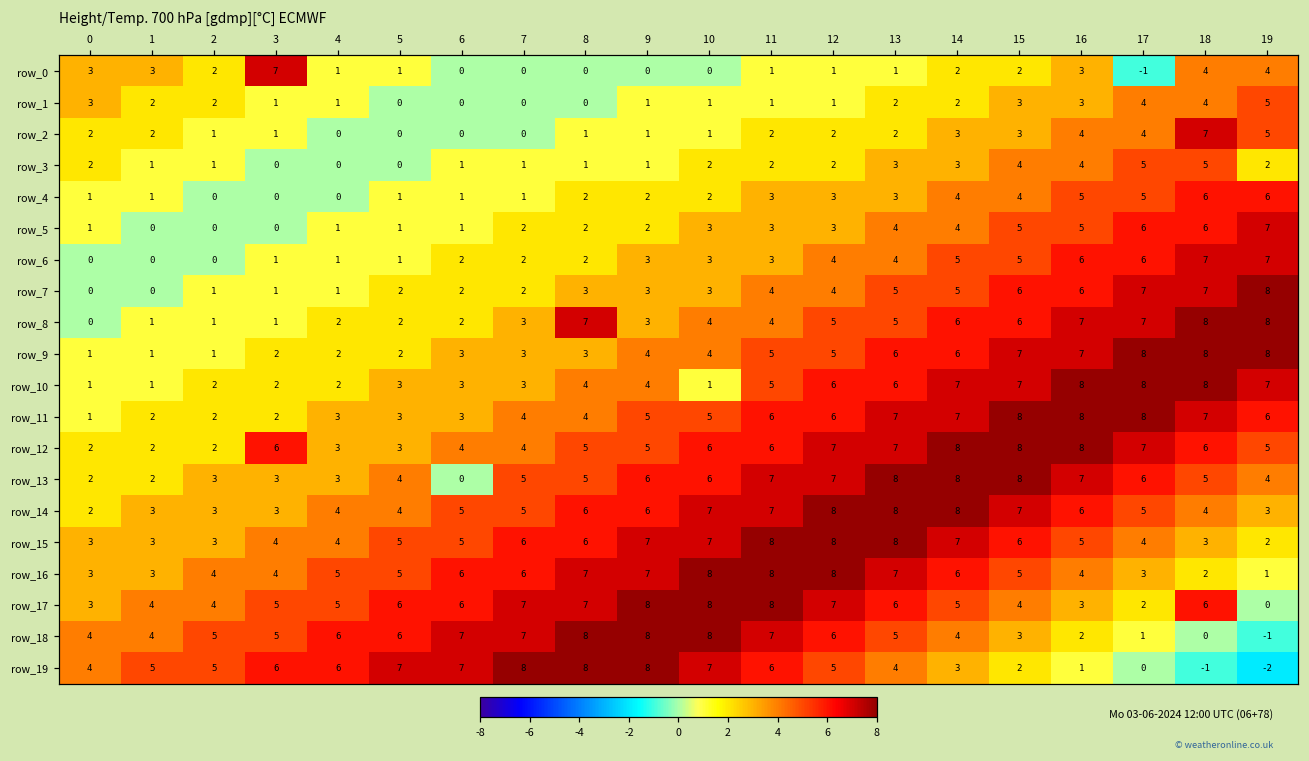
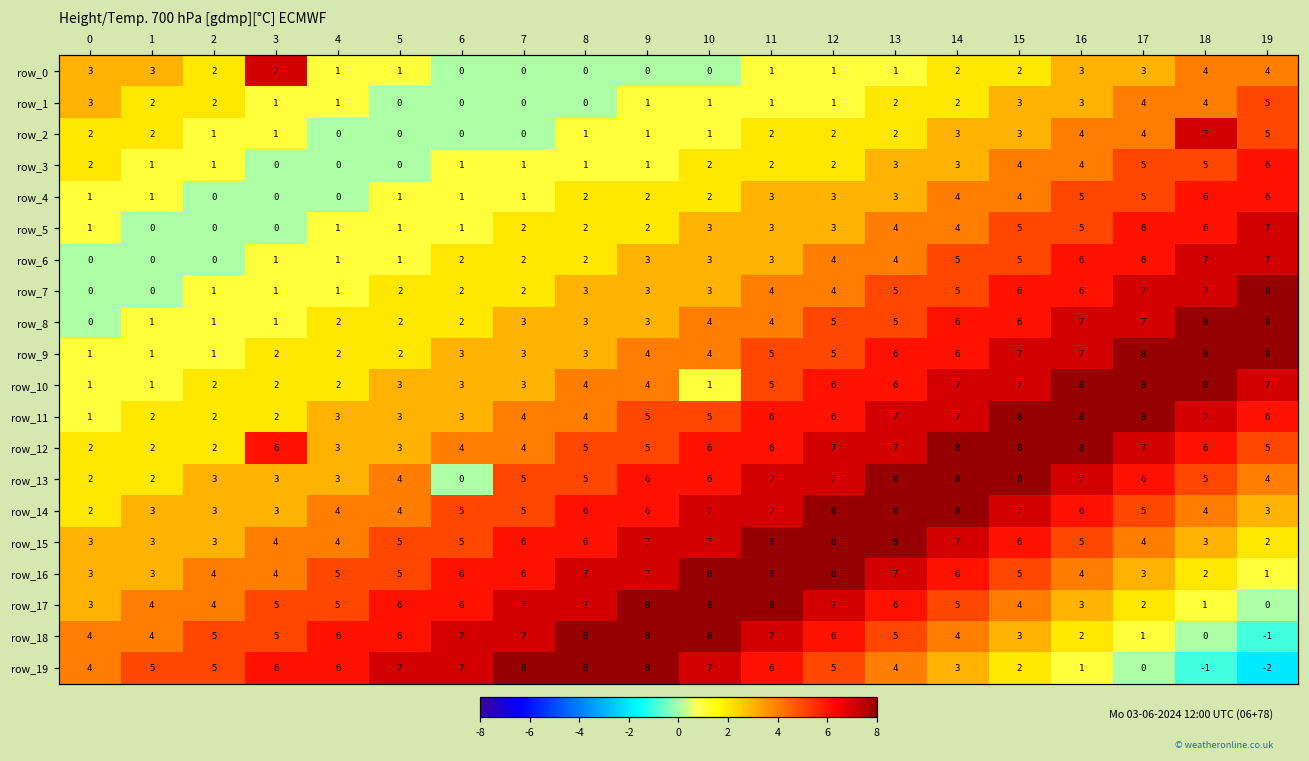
  {
    "row_0": {
      "0": 3,
      "1": 3,
      "2": 2,
      "3": 7,
      "4": 1,
      "5": 1,
      "6": 0,
      "7": 0,
      "8": 0,
      "9": 0,
      "10": 0,
      "11": 1,
      "12": 1,
      "13": 1,
      "14": 2,
      "15": 2,
      "16": 3,
-     "17": -1,
+     "17": 3,
      "18": 4,
      "19": 4
    },
    "row_3": {
      "0": 2,
      "1": 1,
      "2": 1,
      "3": 0,
      "4": 0,
      "5": 0,
      "6": 1,
      "7": 1,
      "8": 1,
      "9": 1,
      "10": 2,
      "11": 2,
      "12": 2,
      "13": 3,
      "14": 3,
      "15": 4,
      "16": 4,
      "17": 5,
      "18": 5,
-     "19": 2
+     "19": 6
    },
    "row_8": {
      "0": 0,
      "1": 1,
      "2": 1,
      "3": 1,
      "4": 2,
      "5": 2,
      "6": 2,
      "7": 3,
-     "8": 7,
+     "8": 3,
      "9": 3,
      "10": 4,
      "11": 4,
      "12": 5,
      "13": 5,
      "14": 6,
      "15": 6,
      "16": 7,
      "17": 7,
      "18": 8,
      "19": 8
    },
    "row_17": {
      "0": 3,
      "1": 4,
      "2": 4,
      "3": 5,
      "4": 5,
      "5": 6,
      "6": 6,
      "7": 7,
      "8": 7,
      "9": 8,
      "10": 8,
      "11": 8,
      "12": 7,
      "13": 6,
      "14": 5,
      "15": 4,
      "16": 3,
      "17": 2,
-     "18": 6,
+     "18": 1,
      "19": 0
    }
  }
